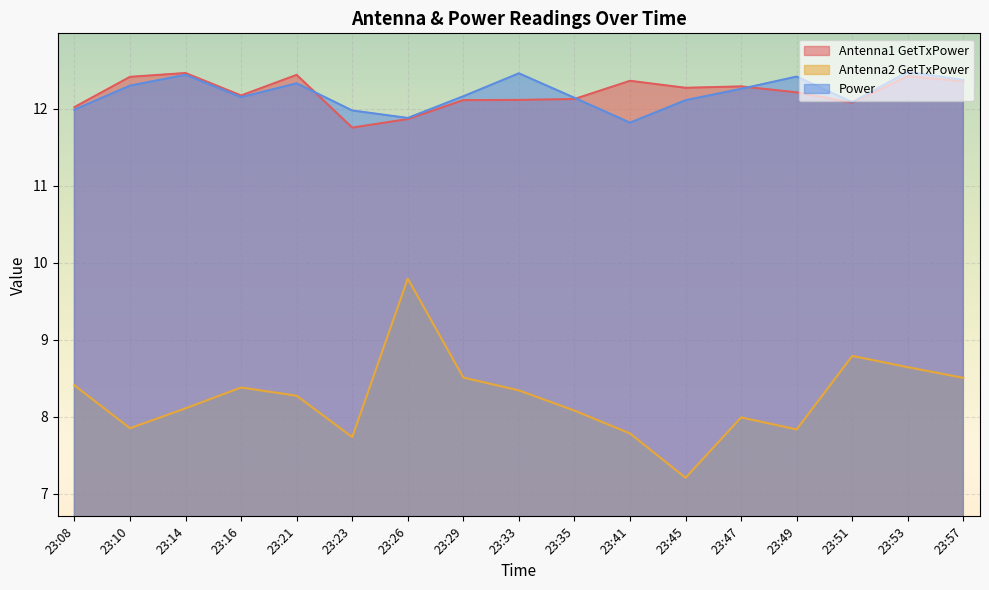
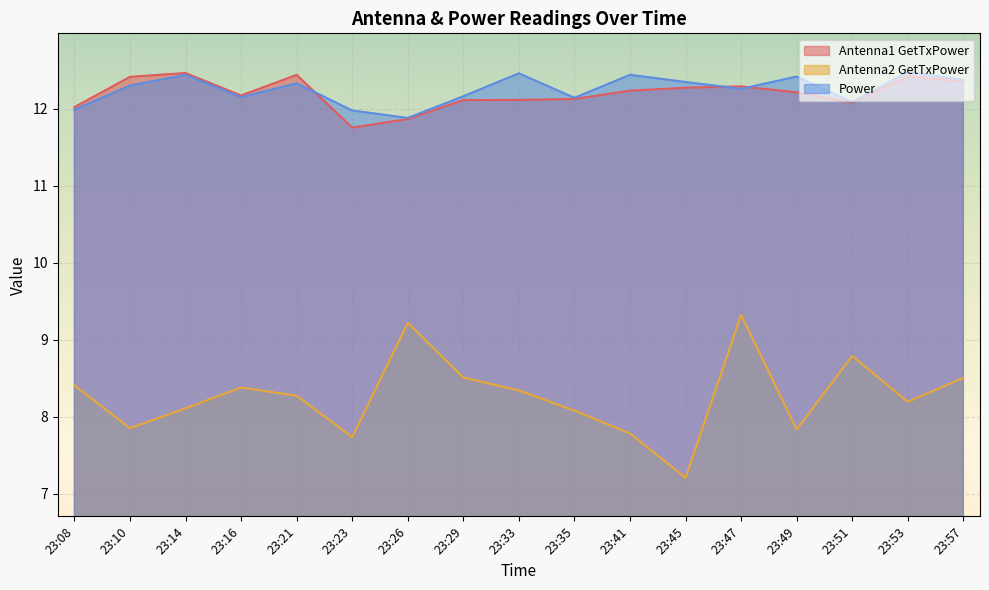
  {
    "Antenna1 GetTxPower": {
      "23:08": 12.0,
      "23:10": 12.4,
      "23:21": 12.4,
      "23:23": 11.8,
      "23:29": 12.1,
      "23:33": 12.1,
-     "23:41": 12.4,
+     "23:41": 12.2,
      "23:45": 12.3,
      "23:49": 12.2
    },
    "Antenna2 GetTxPower": {
      "23:08": 8.4,
      "23:10": 7.9,
      "23:14": 8.1,
      "23:16": 8.4,
      "23:21": 8.3,
      "23:23": 7.7,
-     "23:26": 9.8,
+     "23:26": 9.2,
      "23:29": 8.5,
      "23:33": 8.3,
      "23:35": 8.1,
      "23:41": 7.8,
      "23:45": 7.2,
-     "23:47": 8.0,
+     "23:47": 9.3,
      "23:49": 7.8,
      "23:51": 8.8,
-     "23:53": 8.6,
+     "23:53": 8.2,
      "23:57": 8.5
    },
    "Power": {
      "23:08": 12.0,
      "23:10": 12.3,
      "23:21": 12.3,
      "23:23": 12.0,
      "23:29": 12.2,
      "23:33": 12.5,
-     "23:41": 11.8,
-     "23:45": 12.1,
+     "23:41": 12.4,
+     "23:45": 12.3,
      "23:49": 12.4
    }
  }
